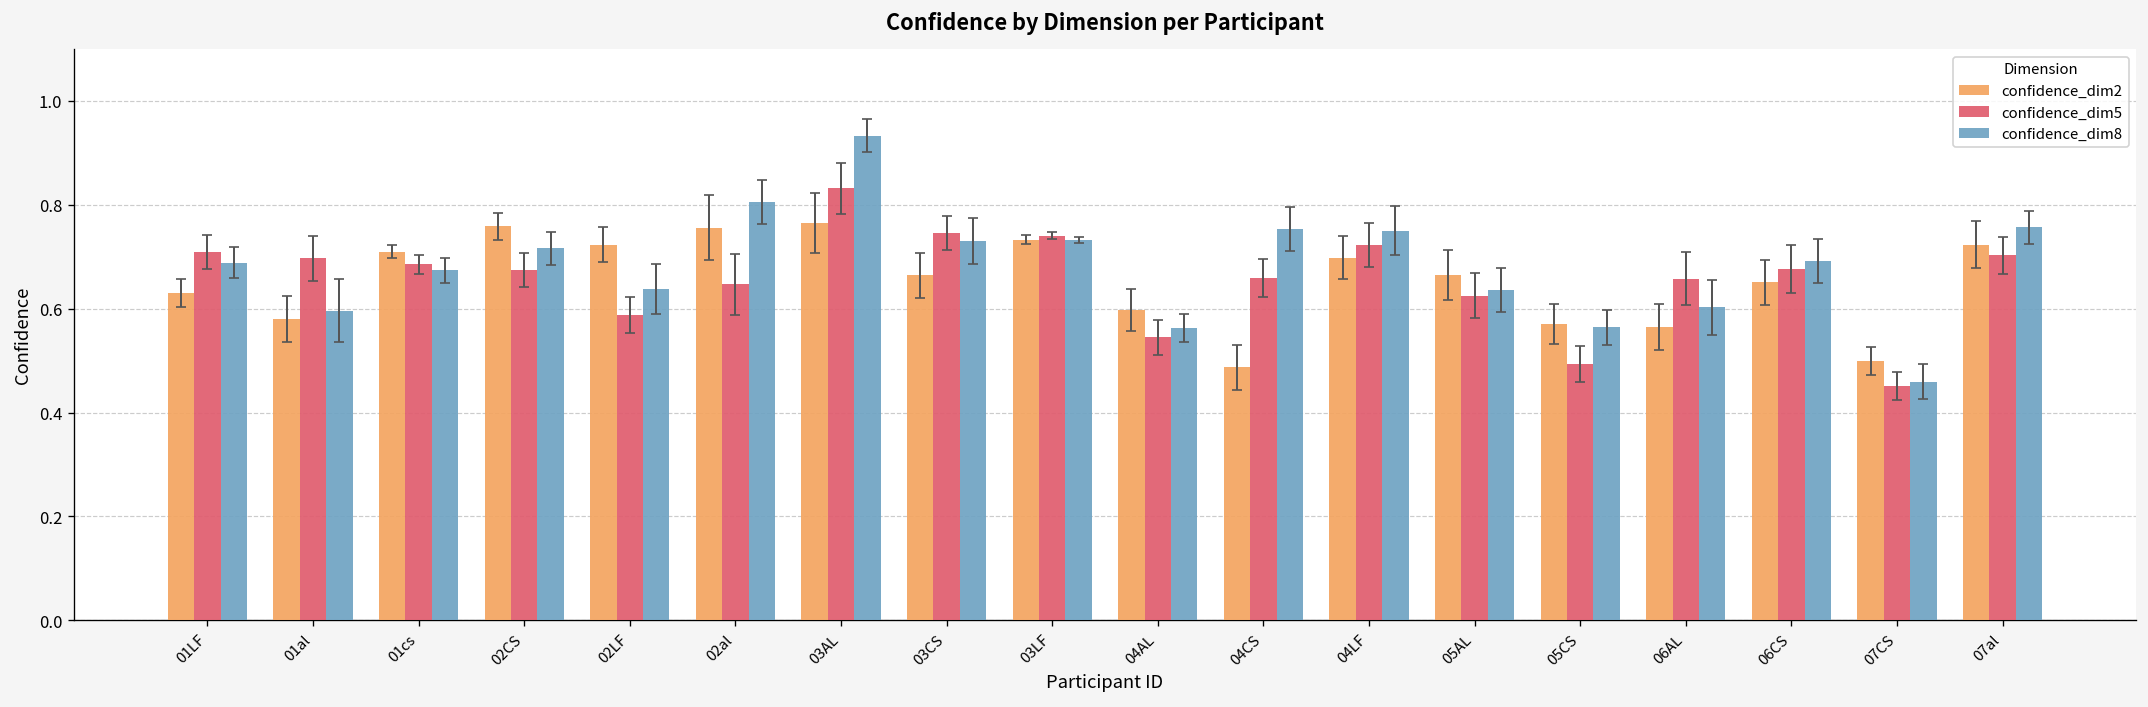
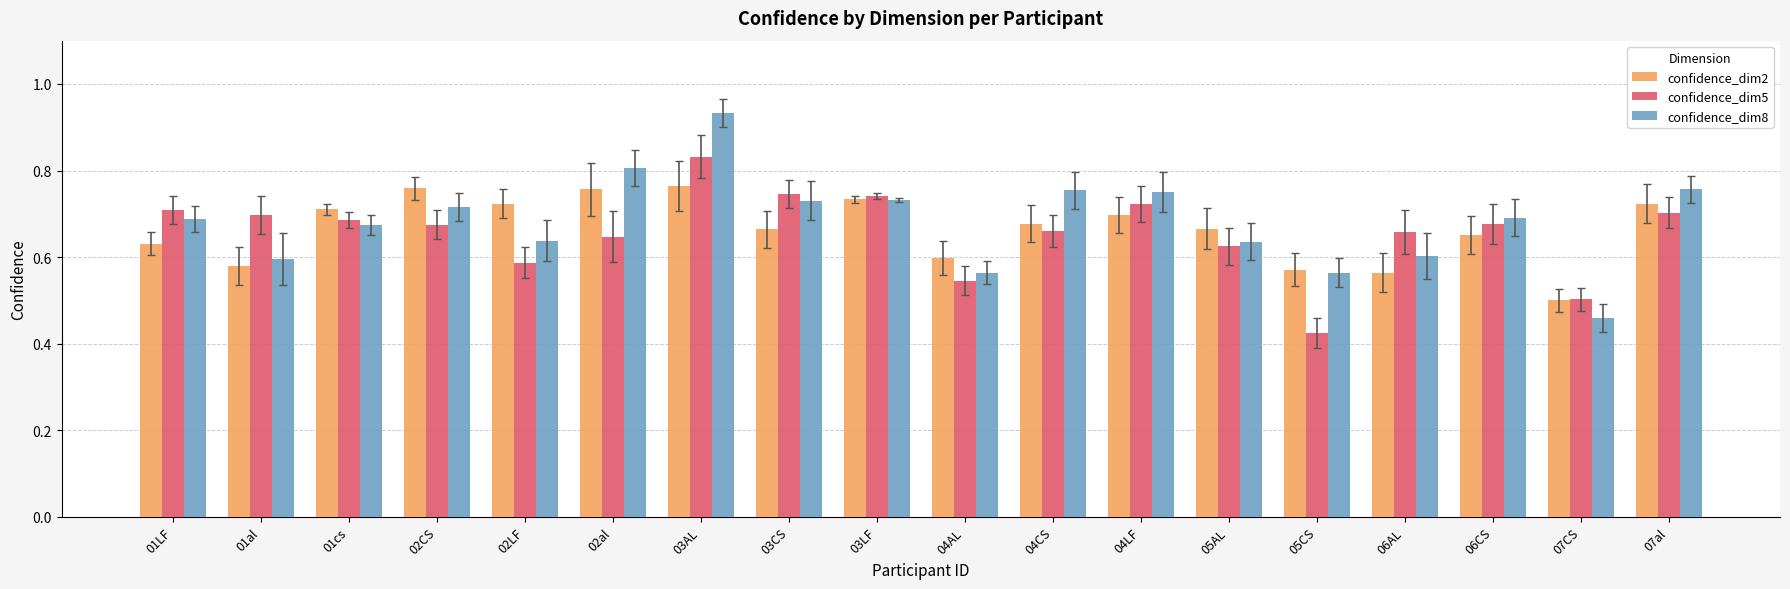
  {
    "confidence_dim2": {
      "01LF": 0.63,
      "01al": 0.58,
      "01cs": 0.71,
      "02CS": 0.76,
      "02LF": 0.72,
      "02al": 0.76,
      "03AL": 0.77,
      "03CS": 0.66,
      "03LF": 0.73,
      "04AL": 0.60,
-     "04CS": 0.49,
+     "04CS": 0.68,
      "04LF": 0.70,
      "05AL": 0.67,
      "05CS": 0.57,
      "06AL": 0.56,
      "06CS": 0.65,
      "07CS": 0.50,
      "07al": 0.72
    },
    "confidence_dim5": {
      "01LF": 0.71,
      "01al": 0.70,
      "01cs": 0.69,
      "02CS": 0.68,
      "02LF": 0.59,
      "02al": 0.65,
      "03AL": 0.83,
      "03CS": 0.75,
      "03LF": 0.74,
      "04AL": 0.55,
      "04CS": 0.66,
      "04LF": 0.72,
      "05AL": 0.62,
-     "05CS": 0.49,
+     "05CS": 0.42,
      "06AL": 0.66,
      "06CS": 0.68,
-     "07CS": 0.45,
+     "07CS": 0.50,
      "07al": 0.70
    },
    "confidence_dim8": {
      "01LF": 0.69,
      "01al": 0.60,
      "01cs": 0.67,
      "02CS": 0.72,
      "02LF": 0.64,
      "02al": 0.81,
      "03AL": 0.93,
      "03CS": 0.73,
      "03LF": 0.73,
      "04AL": 0.56,
      "04CS": 0.75,
      "04LF": 0.75,
      "05AL": 0.64,
      "05CS": 0.56,
      "06AL": 0.60,
      "06CS": 0.69,
      "07CS": 0.46,
      "07al": 0.76
    }
  }
